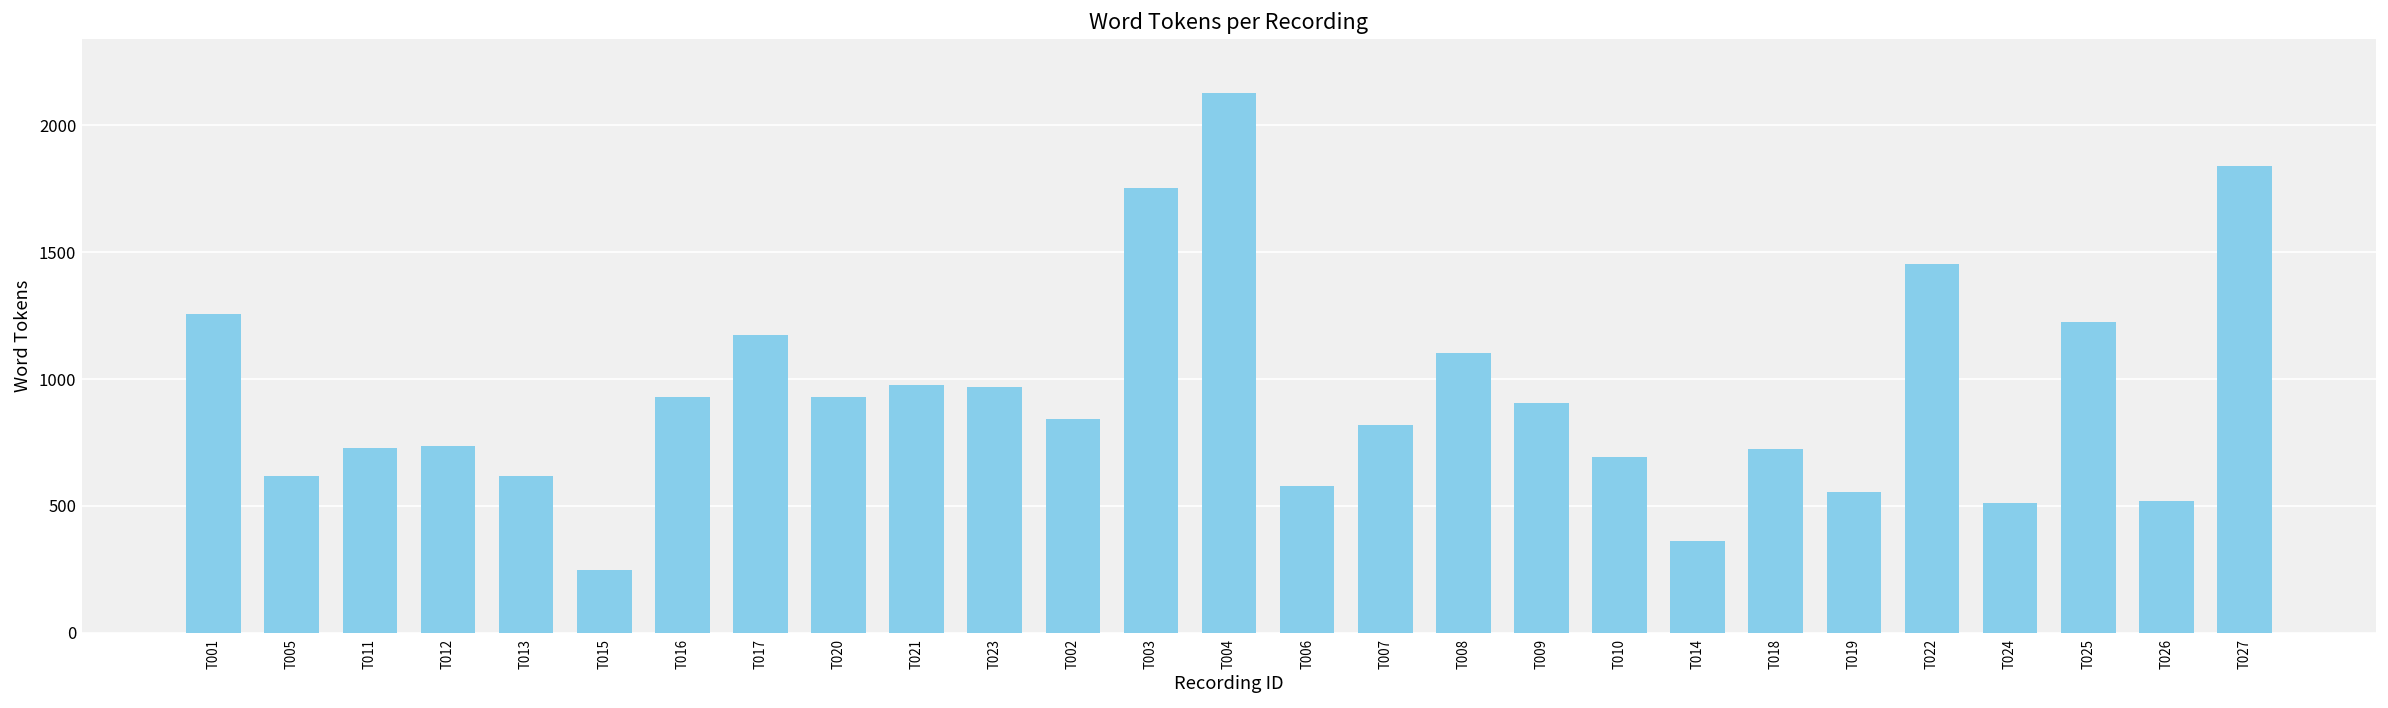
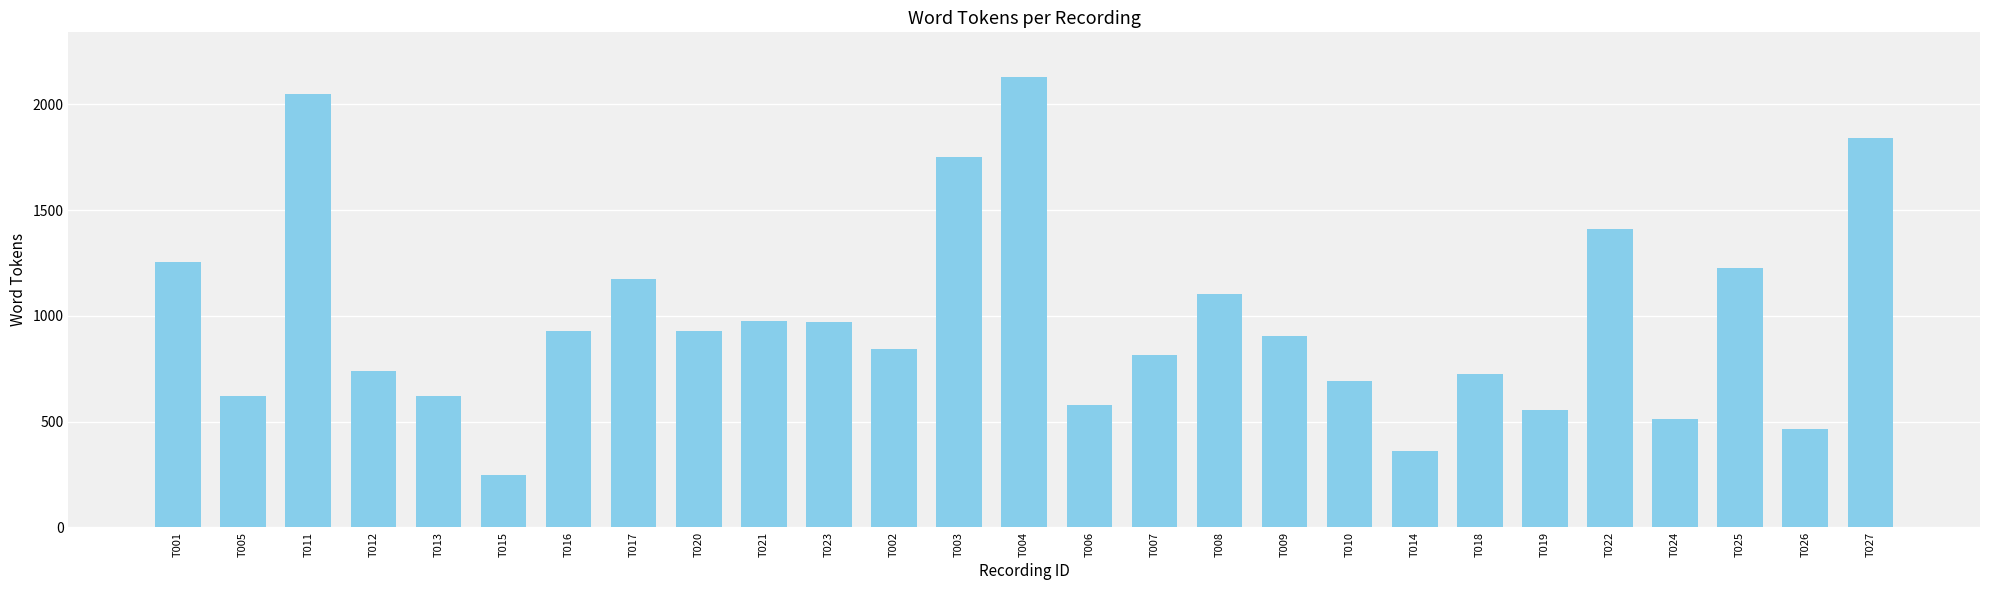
  {
    "T001": 1260,
    "T005": 620,
-   "T011": 730,
+   "T011": 2050,
    "T012": 740,
    "T013": 620,
    "T015": 250,
    "T016": 930,
    "T017": 1180,
    "T020": 930,
    "T021": 980,
    "T023": 970,
    "T002": 840,
    "T003": 1750,
    "T004": 2130,
    "T006": 580,
    "T007": 820,
    "T008": 1100,
    "T009": 900,
    "T010": 690,
    "T014": 360,
    "T018": 720,
    "T019": 560,
-   "T022": 1450,
+   "T022": 1410,
    "T024": 510,
    "T025": 1230,
-   "T026": 520,
+   "T026": 470,
    "T027": 1840
  }
